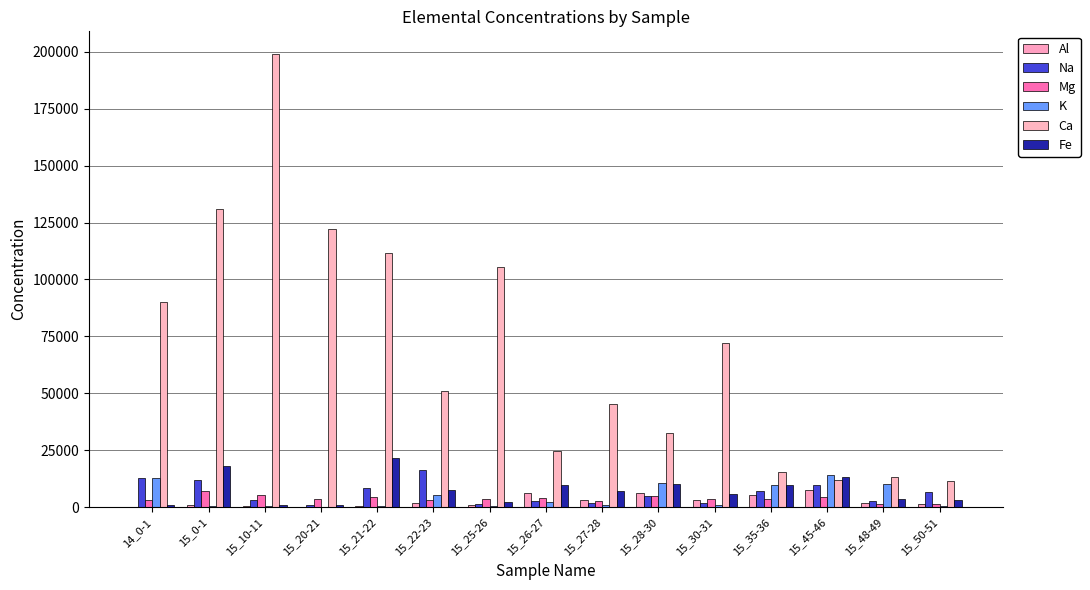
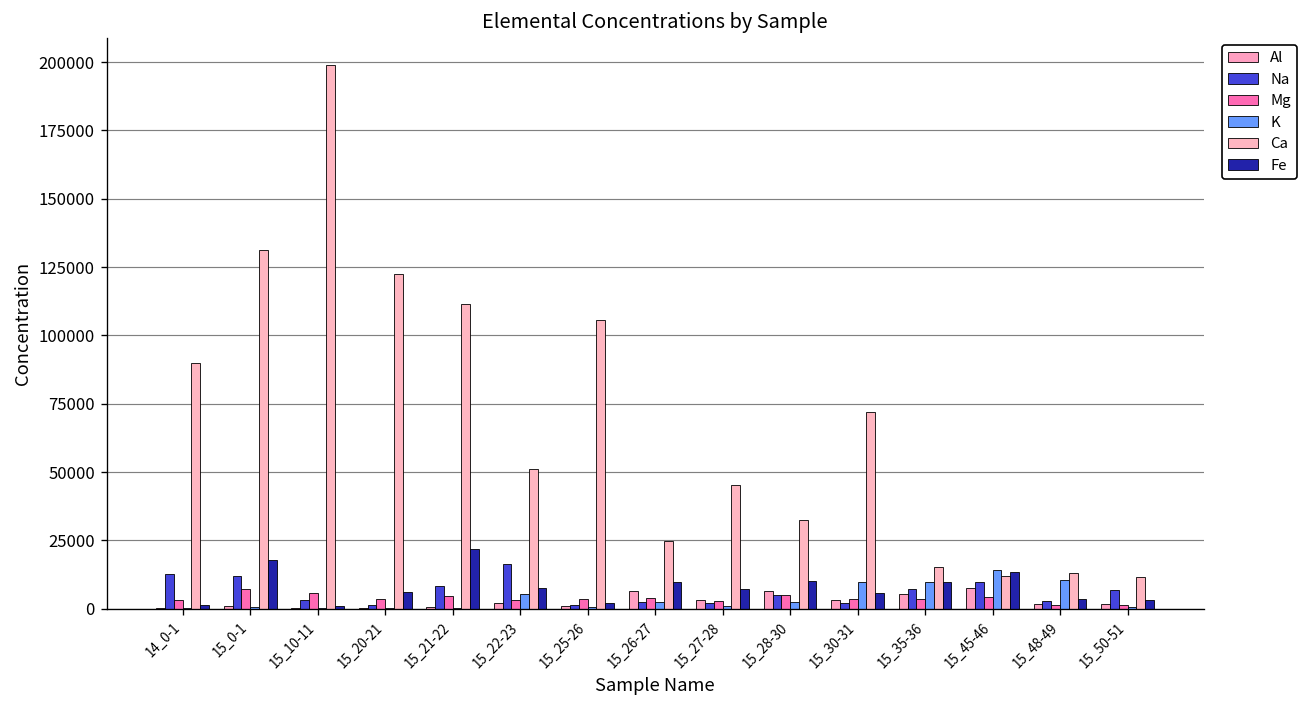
  {
    "Na": {
      "14_0-1": 13000,
      "15_0-1": 12000,
      "15_10-11": 3000,
      "15_20-21": 1000,
      "15_21-22": 8000,
      "15_22-23": 16000,
      "15_25-26": 1000,
      "15_26-27": 3000,
      "15_27-28": 2000,
      "15_28-30": 5000,
      "15_30-31": 2000,
      "15_35-36": 7000,
      "15_45-46": 10000,
      "15_48-49": 3000,
      "15_50-51": 7000
    },
    "K": {
-     "14_0-1": 13000,
+     "14_0-1": 0,
      "15_22-23": 6000,
      "15_26-27": 2000,
      "15_27-28": 1000,
-     "15_28-30": 11000,
-     "15_30-31": 1000,
+     "15_28-30": 2000,
+     "15_30-31": 10000,
      "15_35-36": 10000,
      "15_45-46": 14000,
      "15_48-49": 10000
    },
    "Fe": {
      "14_0-1": 1000,
      "15_0-1": 18000,
      "15_10-11": 1000,
-     "15_20-21": 1000,
+     "15_20-21": 6000,
      "15_21-22": 22000,
      "15_22-23": 8000,
      "15_25-26": 2000,
      "15_26-27": 10000,
      "15_27-28": 7000,
      "15_28-30": 10000,
      "15_30-31": 6000,
      "15_35-36": 10000,
      "15_45-46": 13000,
      "15_48-49": 3000,
      "15_50-51": 3000
    }
  }
